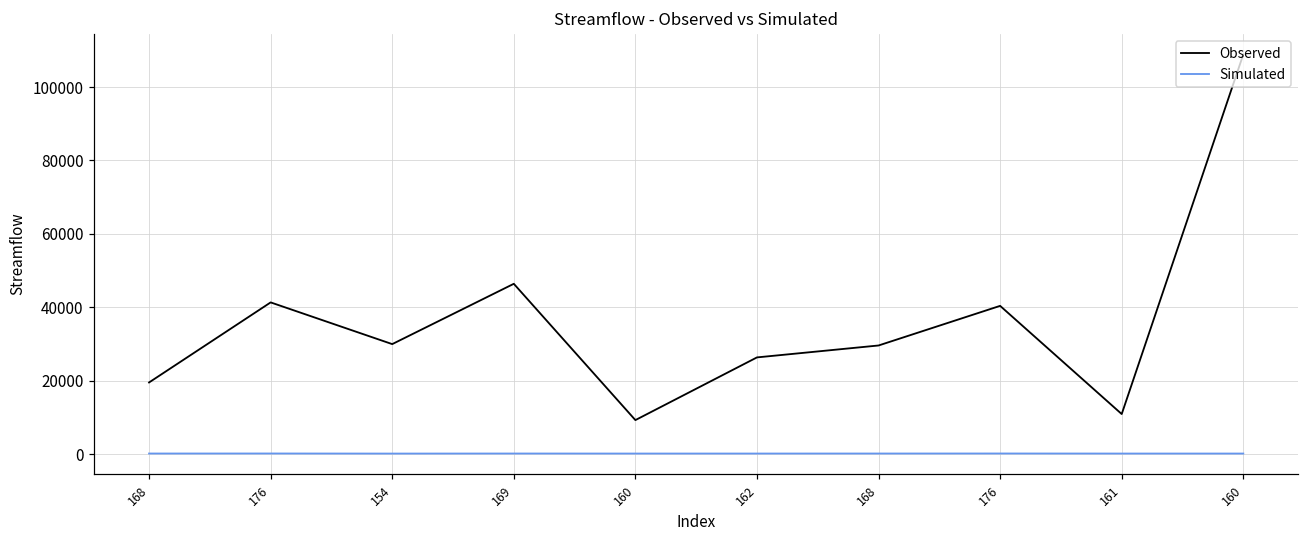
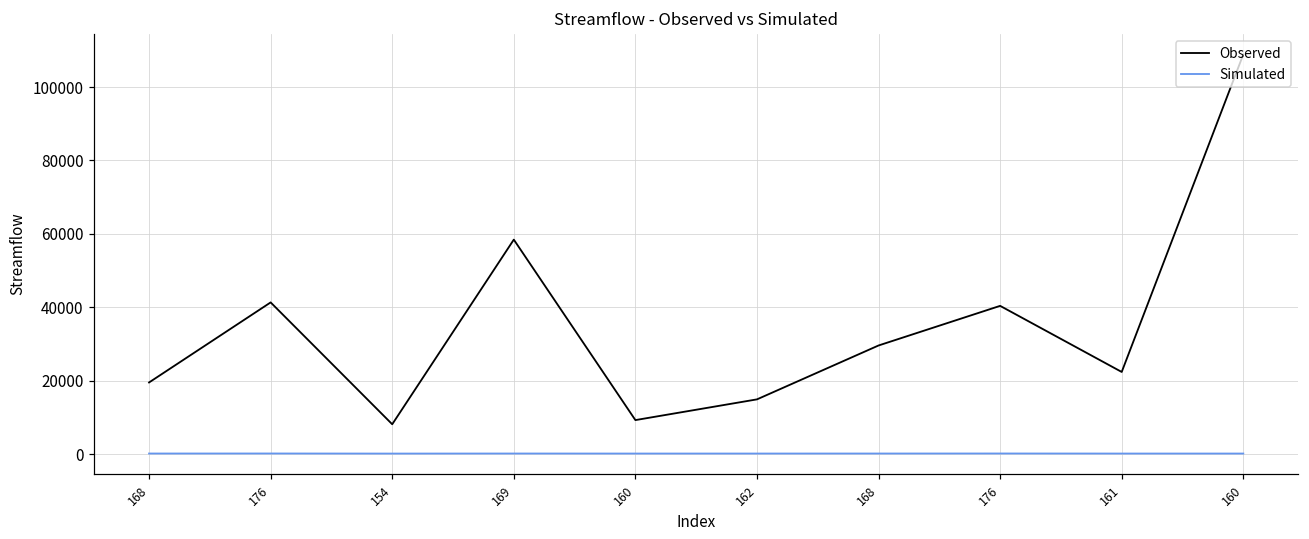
  {
    "Observed": {
-     "154": 30000,
-     "169": 46000,
-     "162": 26000,
-     "161": 11000
+     "154": 8000,
+     "169": 58000,
+     "162": 15000,
+     "161": 22000
    },
    "Simulated": {
      "154": 0,
      "169": 0,
      "162": 0,
      "161": 0
    }
  }
